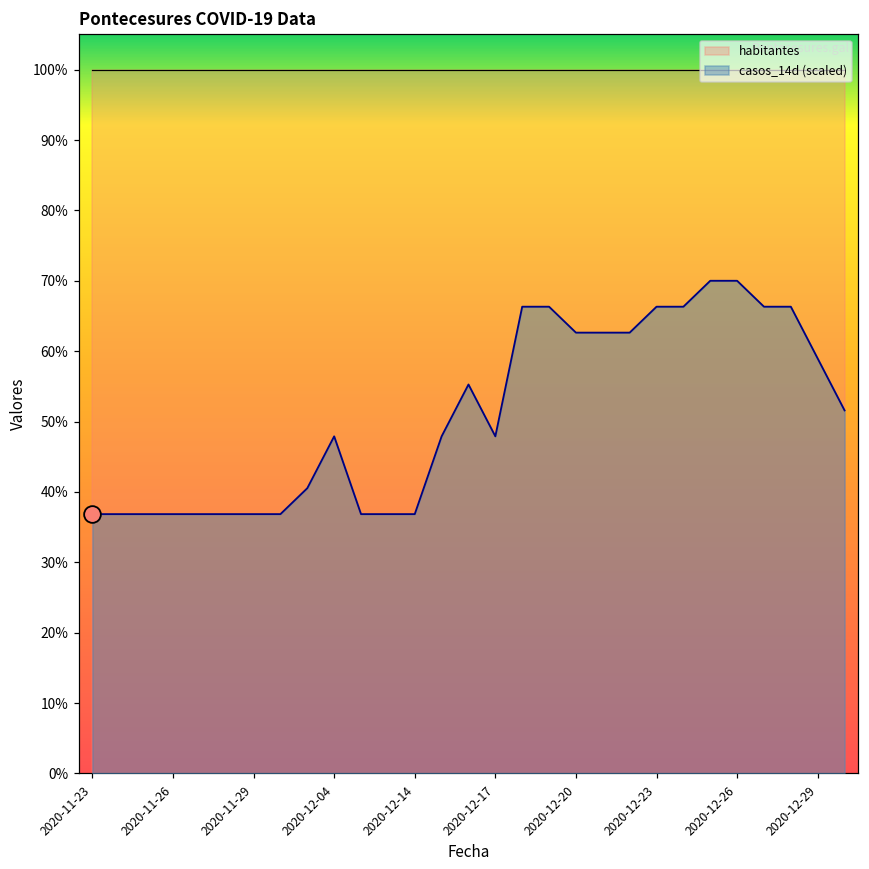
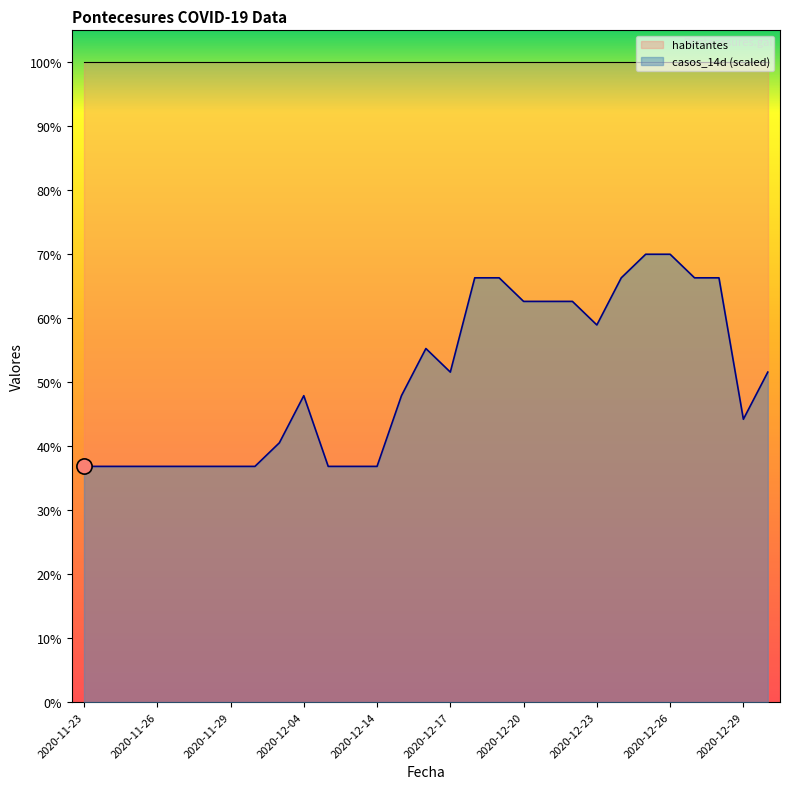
  {
    "casos_14d (scaled)": {
      "2020-11-26": "37%",
      "2020-11-29": "37%",
      "2020-12-04": "48%",
      "2020-12-14": "37%",
-     "2020-12-17": "48%",
+     "2020-12-17": "52%",
      "2020-12-20": "63%",
-     "2020-12-23": "66%",
+     "2020-12-23": "59%",
      "2020-12-26": "70%",
-     "2020-12-29": "59%"
+     "2020-12-29": "44%"
    }
  }
